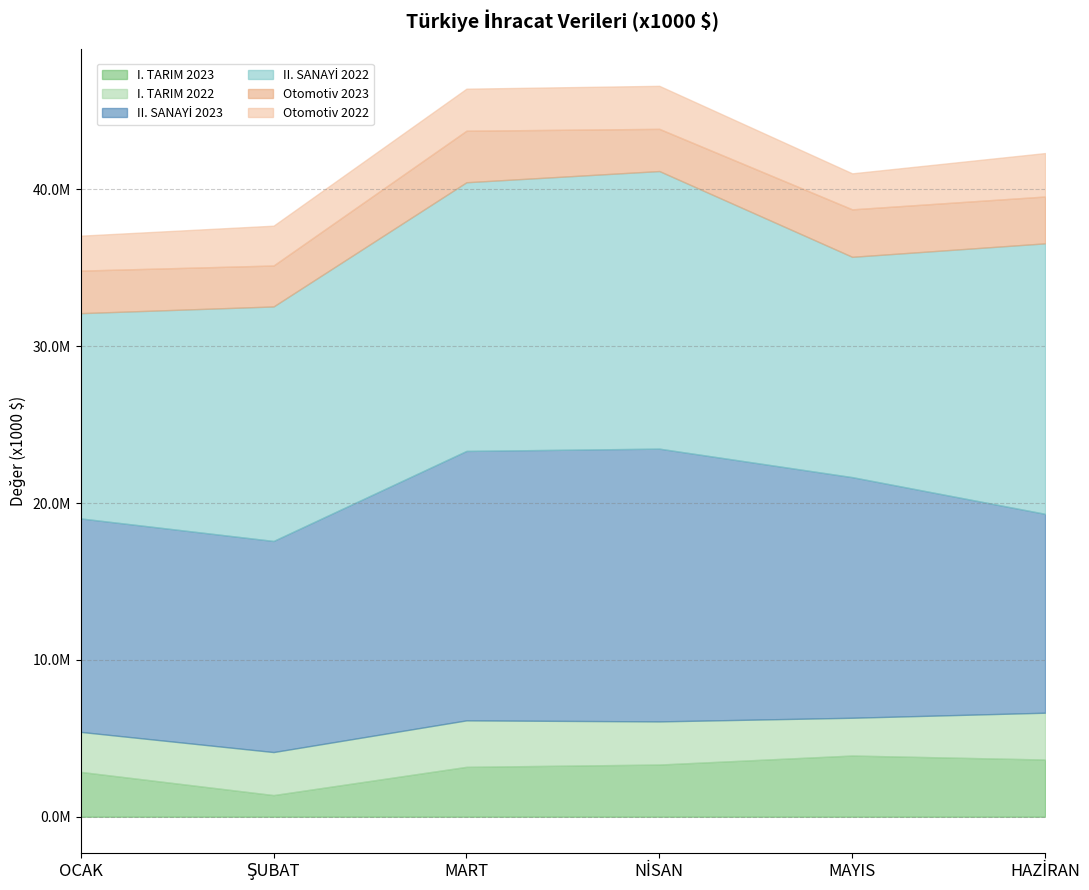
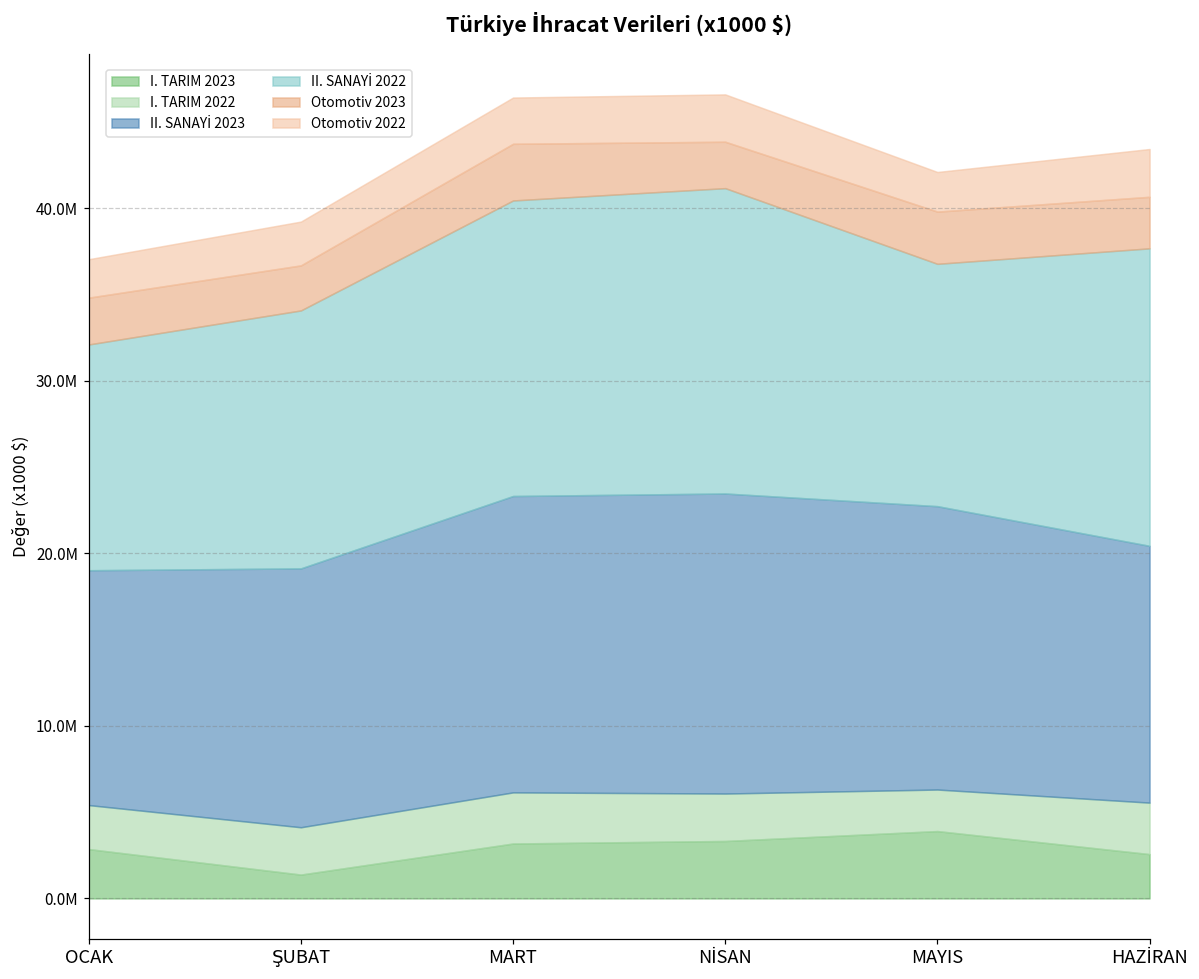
  {
    "I. TARIM 2023": {
      "OCAK": 2900000,
      "ŞUBAT": 1400000,
      "MART": 3200000,
      "NİSAN": 3300000,
      "MAYIS": 3900000,
-     "HAZİRAN": 3600000
+     "HAZİRAN": 2600000
    },
    "II. SANAYİ 2023": {
      "OCAK": 13600000,
-     "ŞUBAT": 13500000,
+     "ŞUBAT": 15000000,
      "MART": 17200000,
      "NİSAN": 17400000,
-     "MAYIS": 15300000,
-     "HAZİRAN": 12700000
+     "MAYIS": 16400000,
+     "HAZİRAN": 14900000
    }
  }
